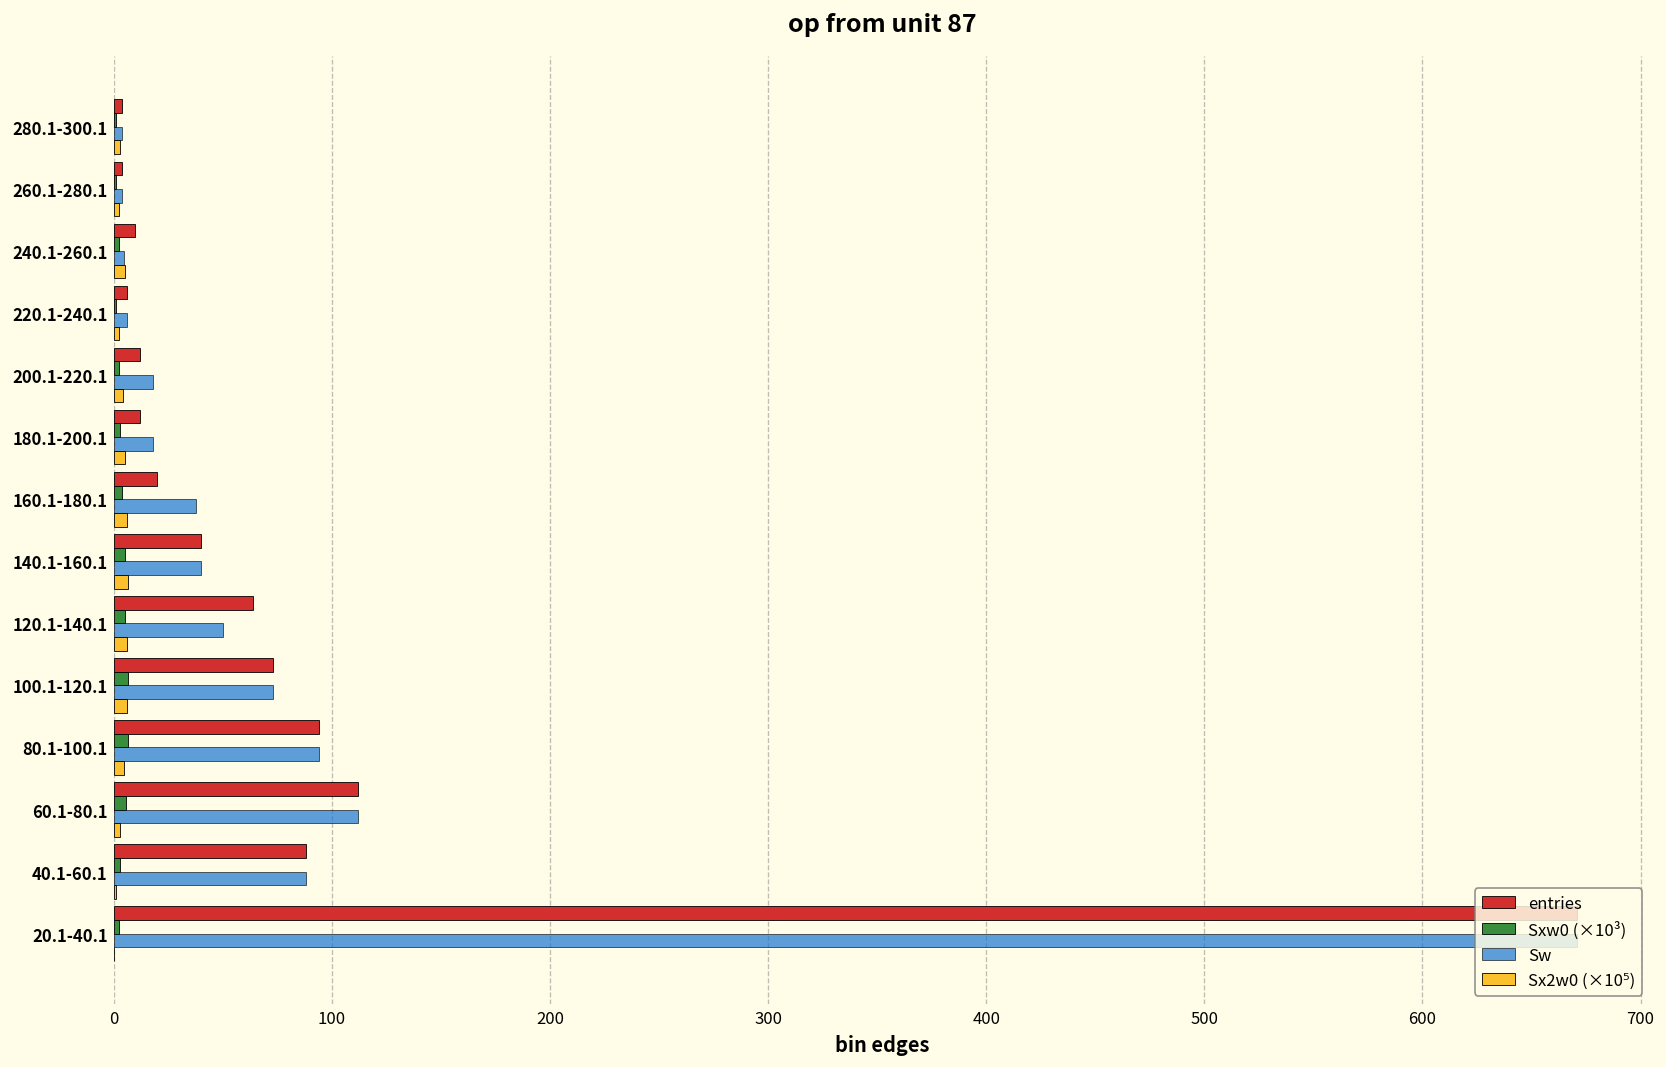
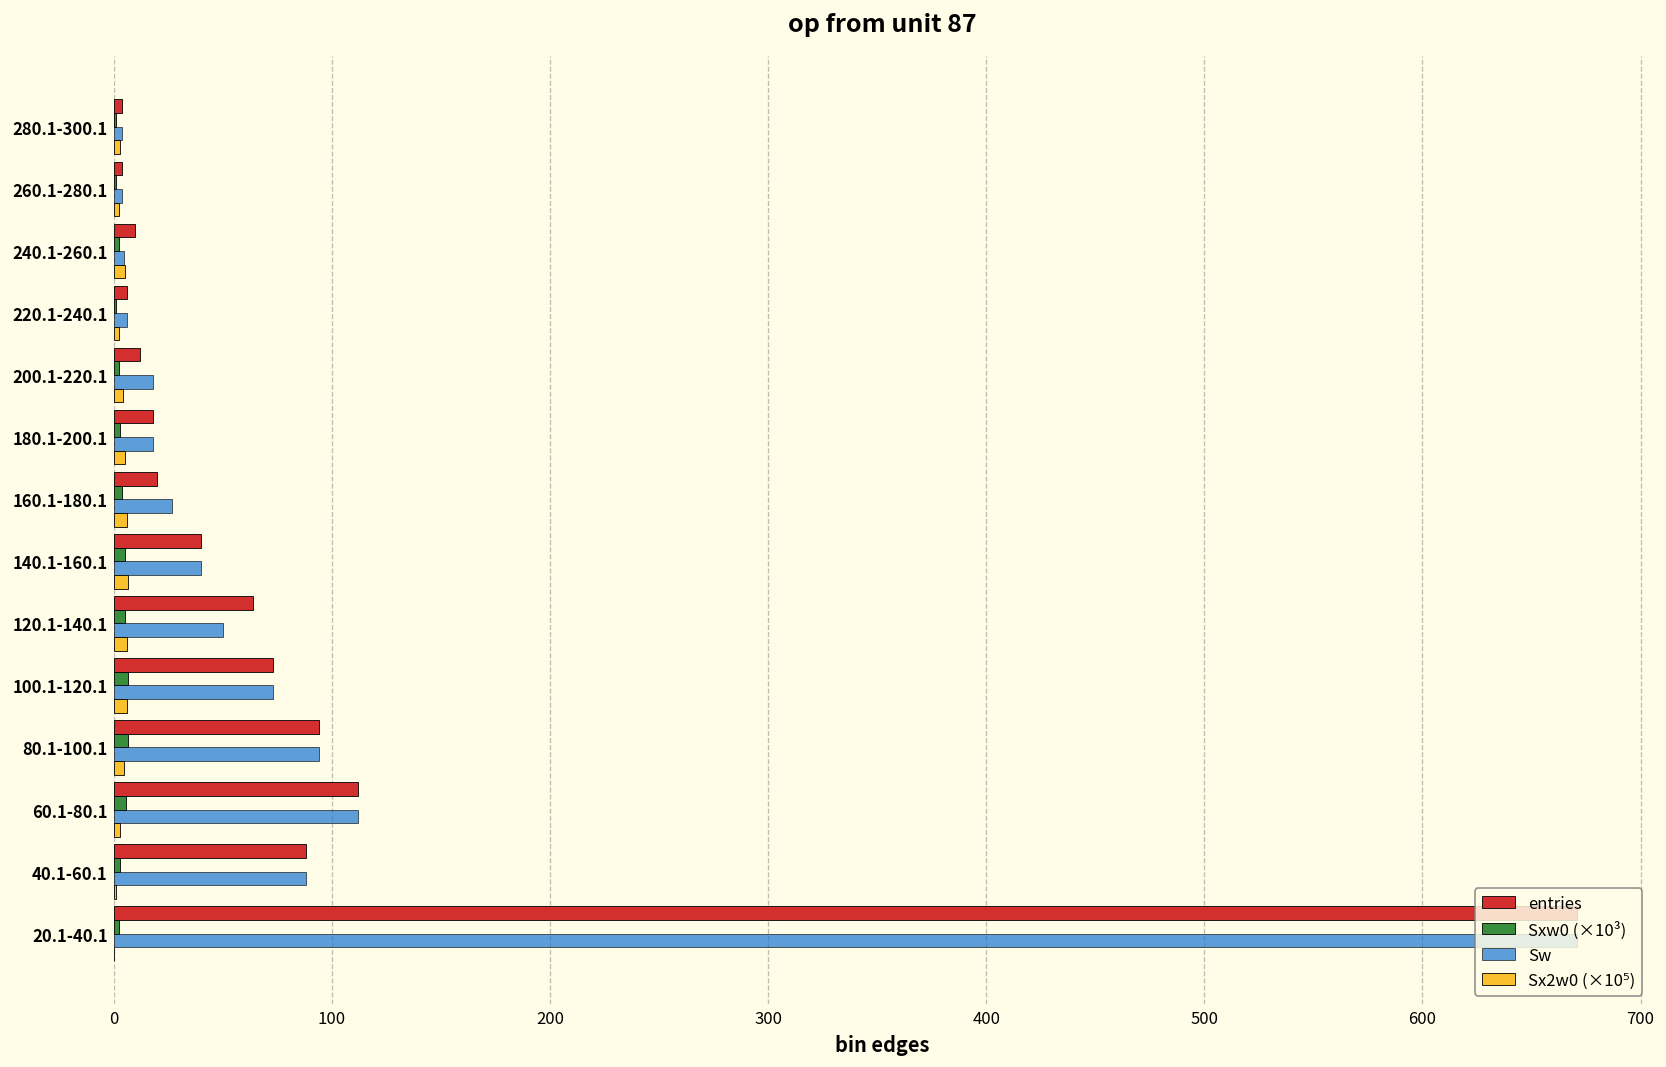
  {
    "entries": {
      "280.1-300.1": 4,
      "260.1-280.1": 4,
      "240.1-260.1": 10,
      "220.1-240.1": 6,
      "200.1-220.1": 12,
-     "180.1-200.1": 12,
+     "180.1-200.1": 18,
      "160.1-180.1": 20,
      "140.1-160.1": 40,
      "120.1-140.1": 64,
      "100.1-120.1": 73,
      "80.1-100.1": 94,
      "60.1-80.1": 112,
      "40.1-60.1": 88
    },
    "Sxw0 (×10³)": {
      "240.1-260.1": 2,
      "200.1-220.1": 2,
      "180.1-200.1": 3,
      "160.1-180.1": 4,
      "140.1-160.1": 5,
      "120.1-140.1": 5,
      "100.1-120.1": 7,
      "80.1-100.1": 7,
      "60.1-80.1": 6,
      "40.1-60.1": 3,
      "20.1-40.1": 2
    },
    "Sw": {
      "280.1-300.1": 4,
      "260.1-280.1": 4,
      "240.1-260.1": 5,
      "220.1-240.1": 6,
      "200.1-220.1": 18,
      "180.1-200.1": 18,
-     "160.1-180.1": 38,
+     "160.1-180.1": 27,
      "140.1-160.1": 40,
      "120.1-140.1": 50,
      "100.1-120.1": 73,
      "80.1-100.1": 94,
      "60.1-80.1": 112,
      "40.1-60.1": 88
    },
    "Sx2w0 (×10⁵)": {
      "280.1-300.1": 3,
      "260.1-280.1": 2,
      "240.1-260.1": 5,
      "220.1-240.1": 3,
      "200.1-220.1": 4,
      "180.1-200.1": 5,
      "160.1-180.1": 6,
      "140.1-160.1": 7,
      "120.1-140.1": 6,
      "100.1-120.1": 6,
      "80.1-100.1": 5,
      "60.1-80.1": 3
    }
  }
